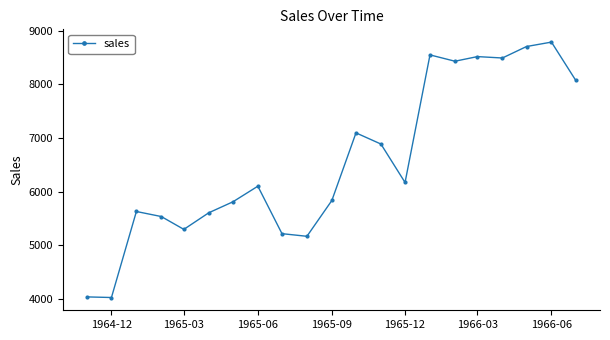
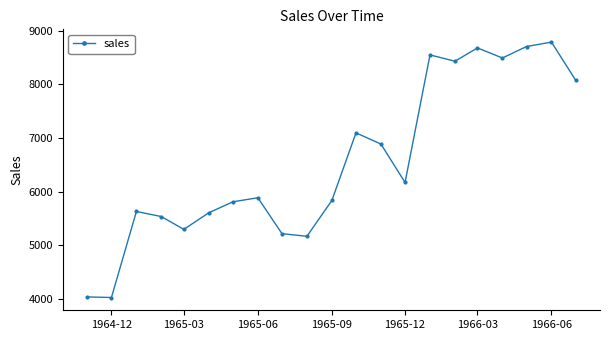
  {
    "1964-12": 4000,
    "1965-03": 5300,
-   "1965-06": 6100,
+   "1965-06": 5900,
    "1965-09": 5800,
    "1965-12": 6200,
-   "1966-03": 8500,
+   "1966-03": 8700,
    "1966-06": 8800
  }
